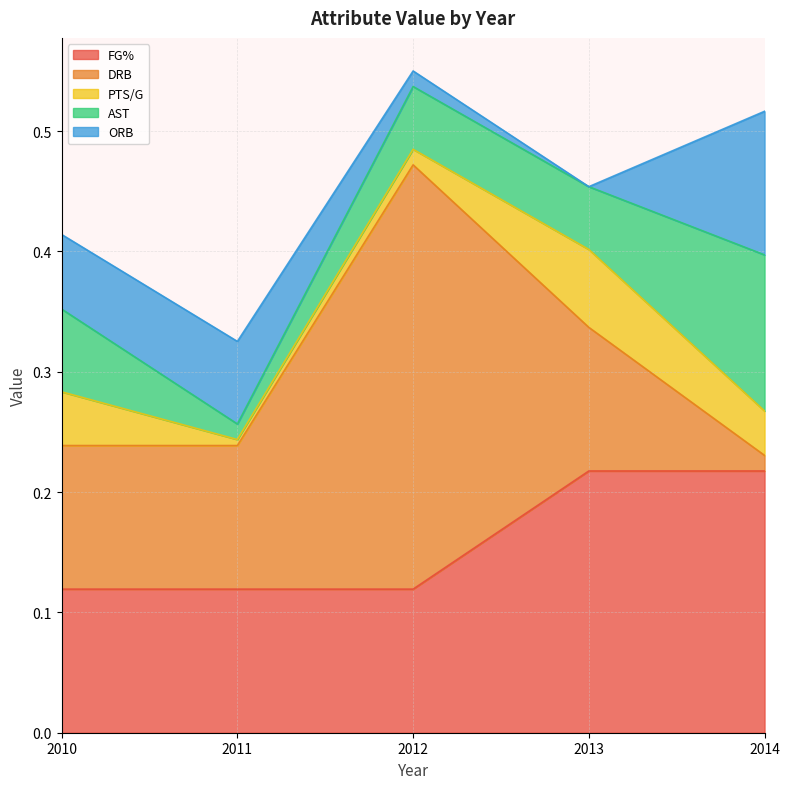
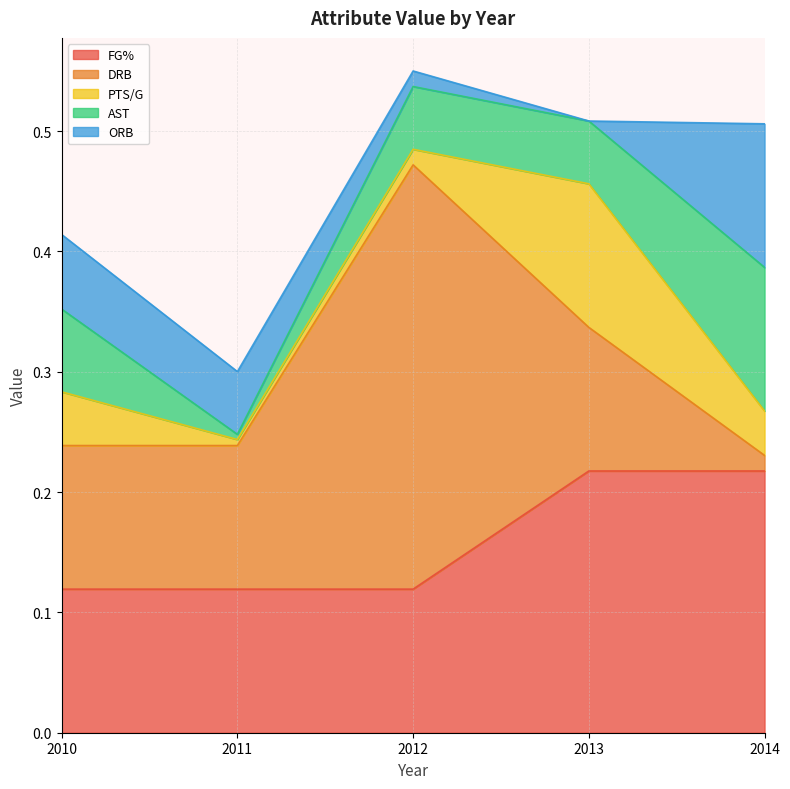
  {
    "PTS/G": {
      "2010": 0.045,
      "2011": 0.005,
      "2012": 0.013,
-     "2013": 0.065,
+     "2013": 0.119,
      "2014": 0.037
    },
    "AST": {
      "2010": 0.069,
-     "2011": 0.013,
+     "2011": 0.004,
      "2012": 0.052,
-     "2014": 0.130
+     "2014": 0.119
    },
    "ORB": {
      "2010": 0.062,
-     "2011": 0.069,
+     "2011": 0.052,
      "2012": 0.013,
      "2014": 0.119
    }
  }
